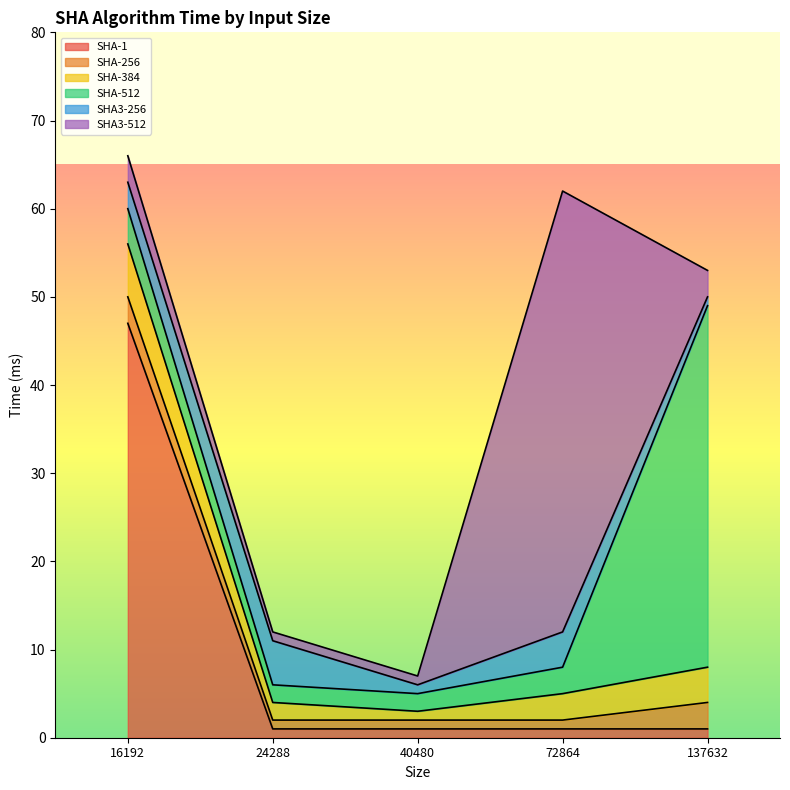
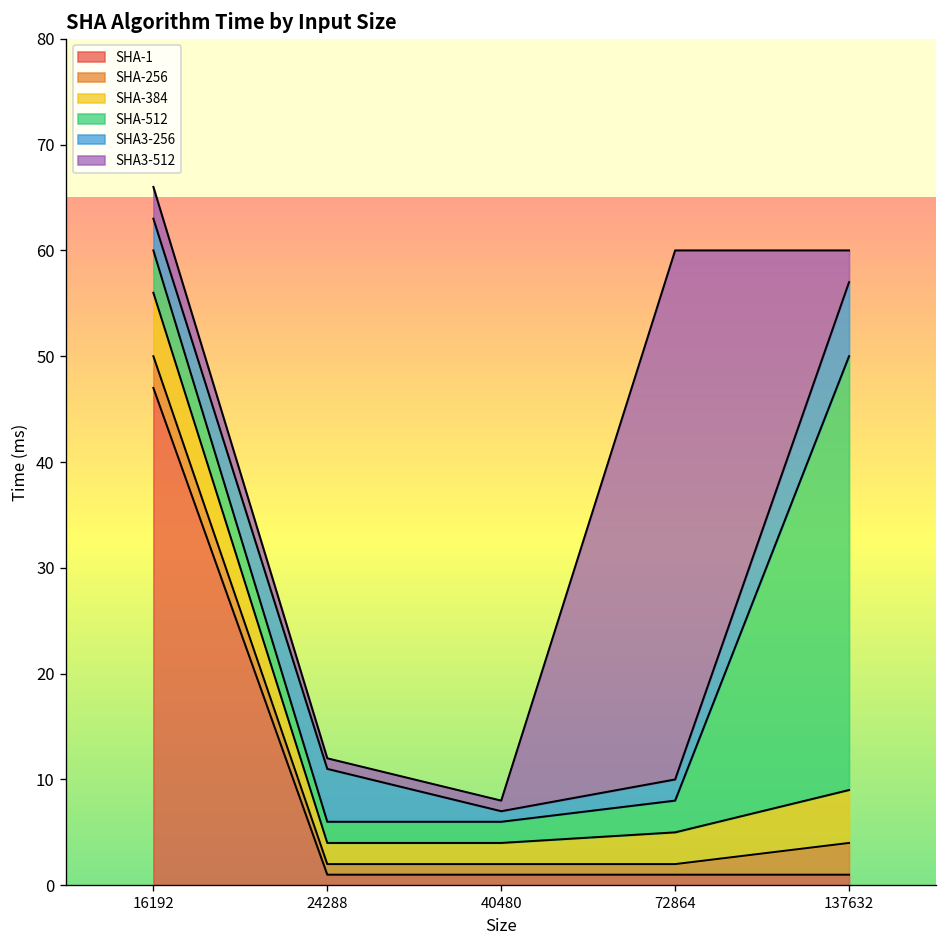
  {
    "SHA-384": {
      "16192": 6,
      "24288": 2,
-     "40480": 1,
+     "40480": 2,
      "72864": 3,
-     "137632": 4
+     "137632": 5
    },
    "SHA-512": {
      "16192": 4,
      "24288": 2,
      "40480": 2,
      "72864": 3,
      "137632": 41
    },
    "SHA3-256": {
      "16192": 3,
      "24288": 5,
      "40480": 1,
-     "72864": 4,
-     "137632": 1
+     "72864": 2,
+     "137632": 7
    },
    "SHA3-512": {
      "16192": 3,
      "24288": 1,
      "40480": 1,
      "72864": 50,
      "137632": 3
    }
  }
